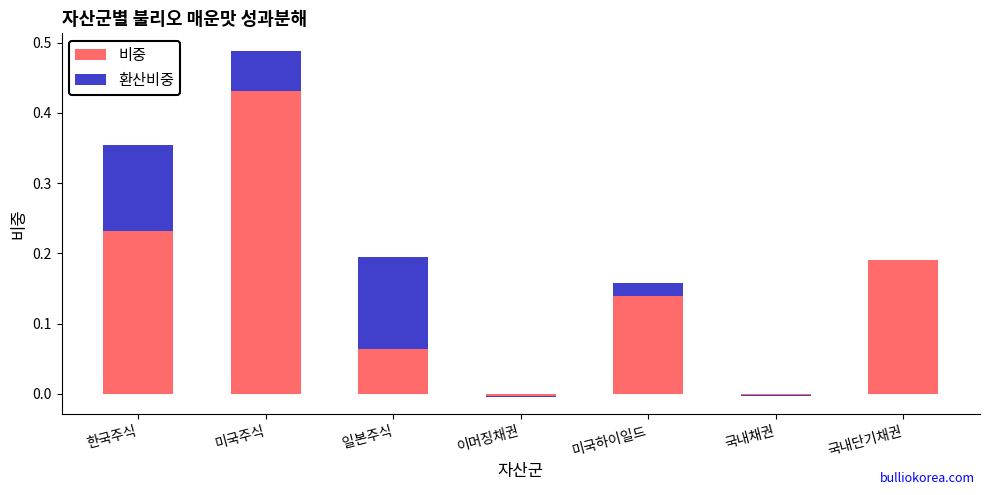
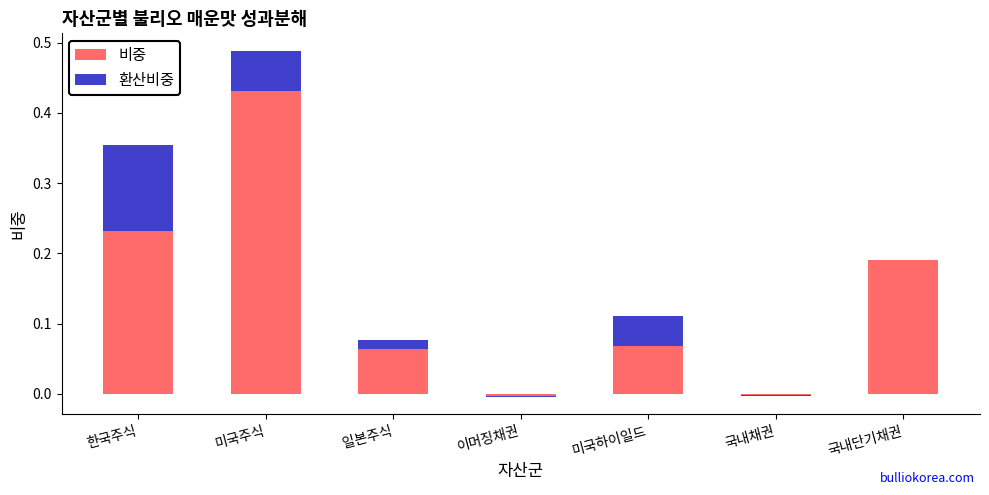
  {
    "비중": {
      "한국주식": 0.23,
      "미국주식": 0.43,
      "일본주식": 0.06,
      "이머징채권": 0.00,
-     "미국하이일드": 0.14,
+     "미국하이일드": 0.07,
      "국내단기채권": 0.19
    },
    "환산비중": {
      "한국주식": 0.12,
      "미국주식": 0.06,
-     "일본주식": 0.13,
-     "미국하이일드": 0.02
+     "일본주식": 0.01,
+     "미국하이일드": 0.04
    }
  }
